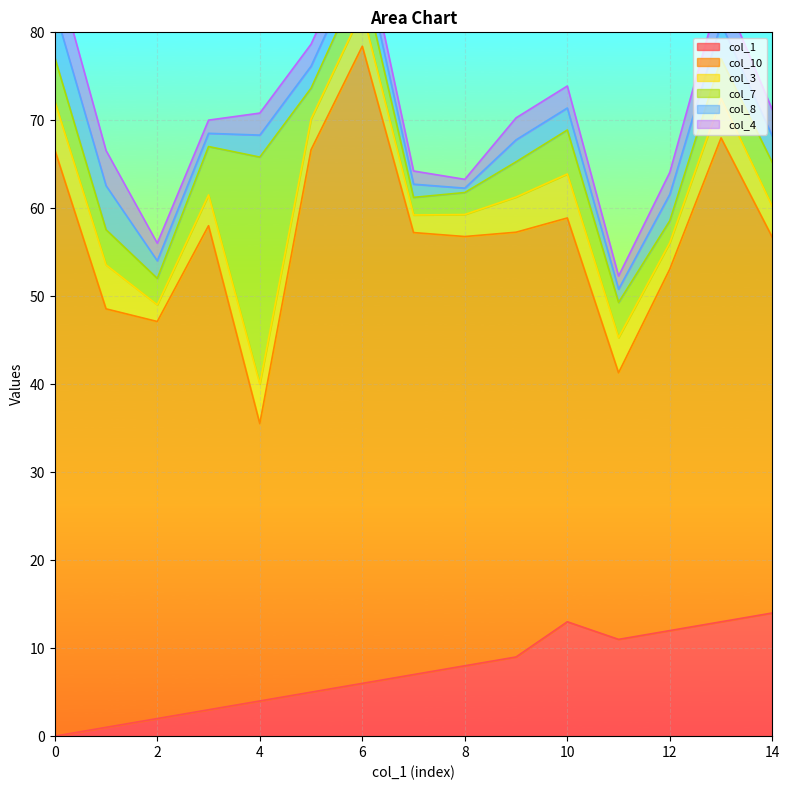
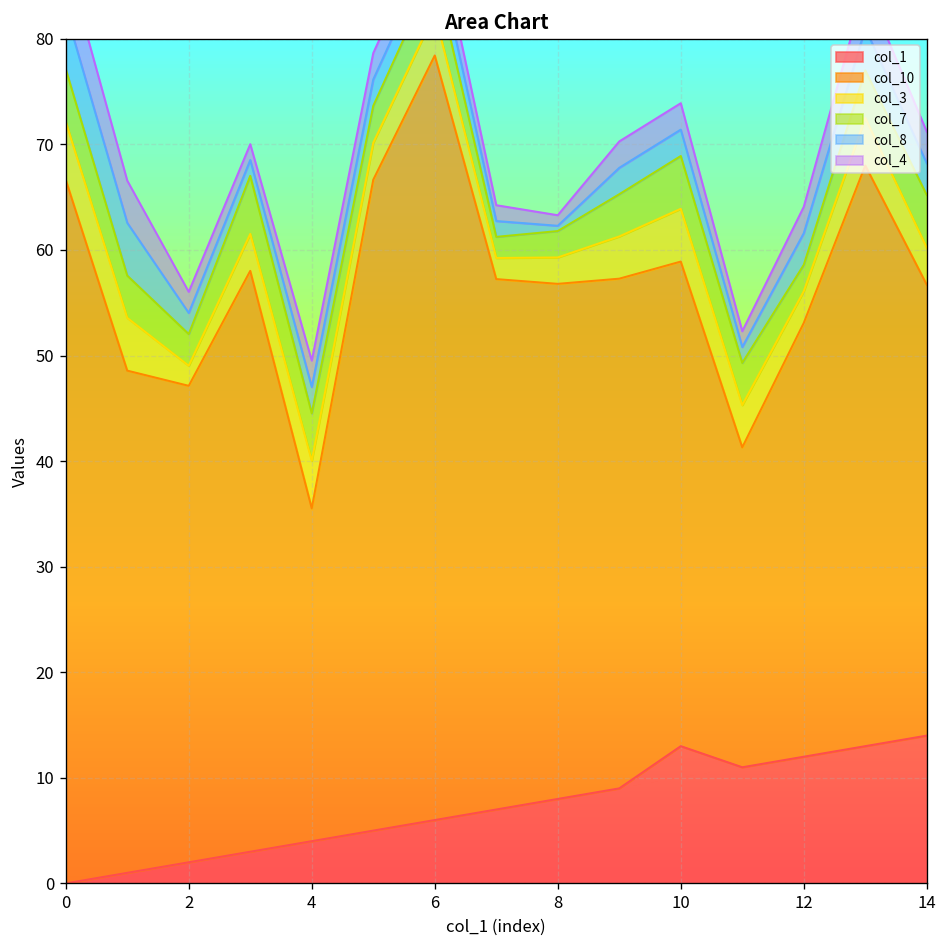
  {
    "col_1": {
      "0": 0,
      "2": 2,
      "4": 4,
      "6": 6,
      "8": 8,
      "10": 13,
      "12": 12,
      "14": 14
    },
    "col_10": {
      "0": 67,
      "2": 45,
      "4": 32,
      "6": 72,
      "8": 49,
      "10": 46,
      "12": 41,
      "14": 43
    },
    "col_3": {
      "0": 6,
      "2": 2,
      "4": 5,
      "8": 3,
      "10": 5,
      "12": 3,
      "14": 4
    },
    "col_7": {
      "0": 5,
      "2": 3,
-     "4": 26,
+     "4": 5,
      "8": 3,
      "10": 5,
      "12": 3,
      "14": 5
    },
    "col_8": {
      "2": 2,
      "4": 3,
      "8": 1,
      "10": 3,
      "12": 3,
      "14": 3
    },
    "col_4": {
      "2": 2,
      "4": 3,
      "8": 1,
      "10": 3,
      "12": 3,
      "14": 3
    }
  }
